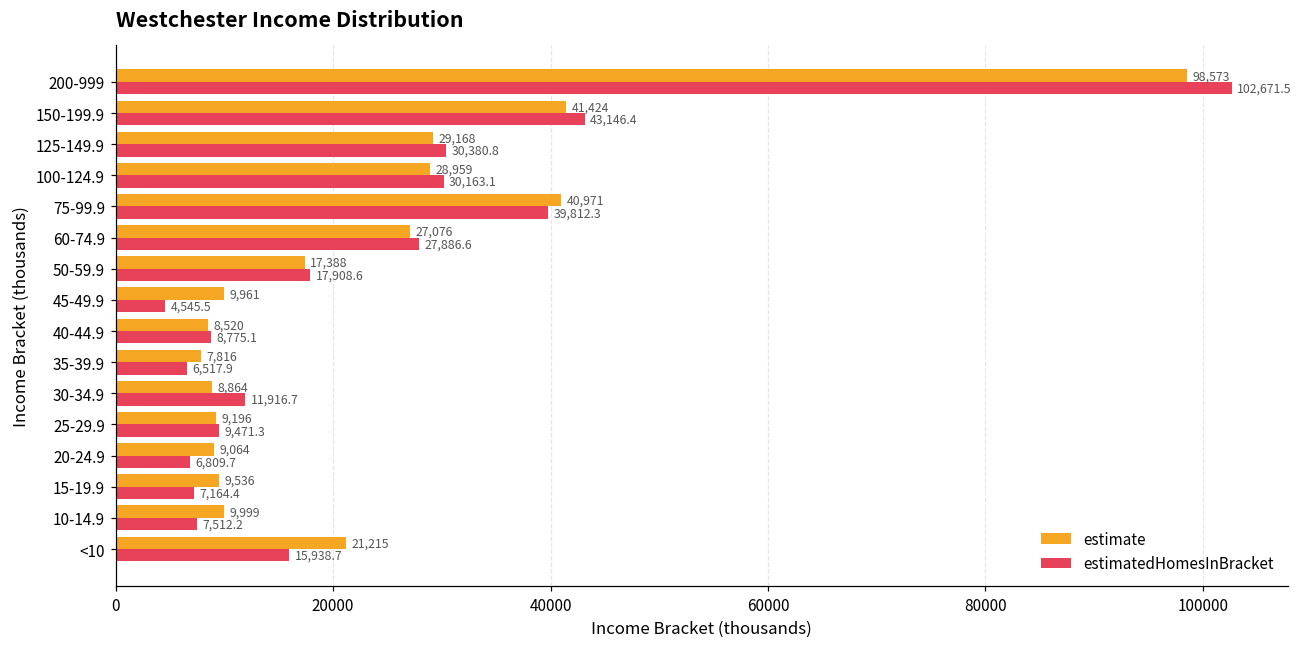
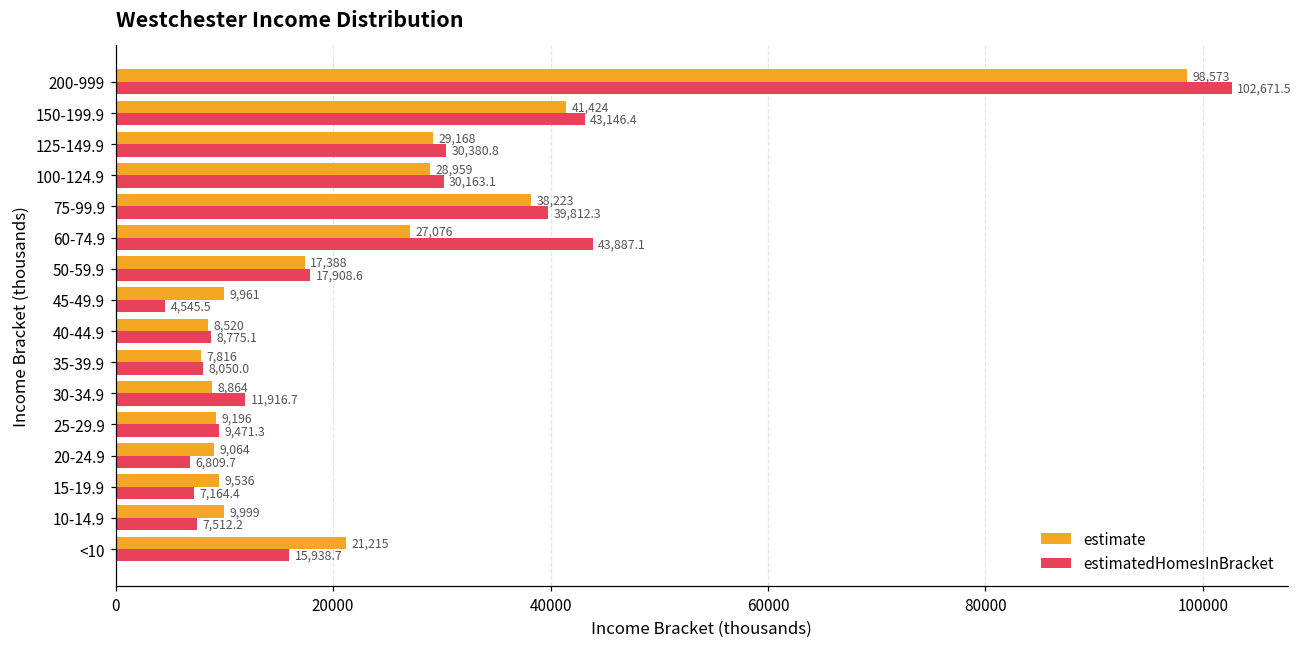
  {
    "estimate": {
      "200-999": "98,573",
      "150-199.9": "41,424",
      "125-149.9": "29,168",
      "100-124.9": "28,959",
-     "75-99.9": "40,971",
+     "75-99.9": "38,223",
      "60-74.9": "27,076",
      "50-59.9": "17,388",
      "45-49.9": "9,961",
      "40-44.9": "8,520",
      "35-39.9": "7,816",
      "30-34.9": "8,864",
      "25-29.9": "9,196",
      "20-24.9": "9,064",
      "15-19.9": "9,536",
      "10-14.9": "9,999",
      "<10": "21,215"
    },
    "estimatedHomesInBracket": {
      "200-999": "102,671.5",
      "150-199.9": "43,146.4",
      "125-149.9": "30,380.8",
      "100-124.9": "30,163.1",
      "75-99.9": "39,812.3",
-     "60-74.9": "27,886.6",
+     "60-74.9": "43,887.1",
      "50-59.9": "17,908.6",
      "45-49.9": "4,545.5",
      "40-44.9": "8,775.1",
-     "35-39.9": "6,517.9",
+     "35-39.9": "8,050.0",
      "30-34.9": "11,916.7",
      "25-29.9": "9,471.3",
      "20-24.9": "6,809.7",
      "15-19.9": "7,164.4",
      "10-14.9": "7,512.2",
      "<10": "15,938.7"
    }
  }
